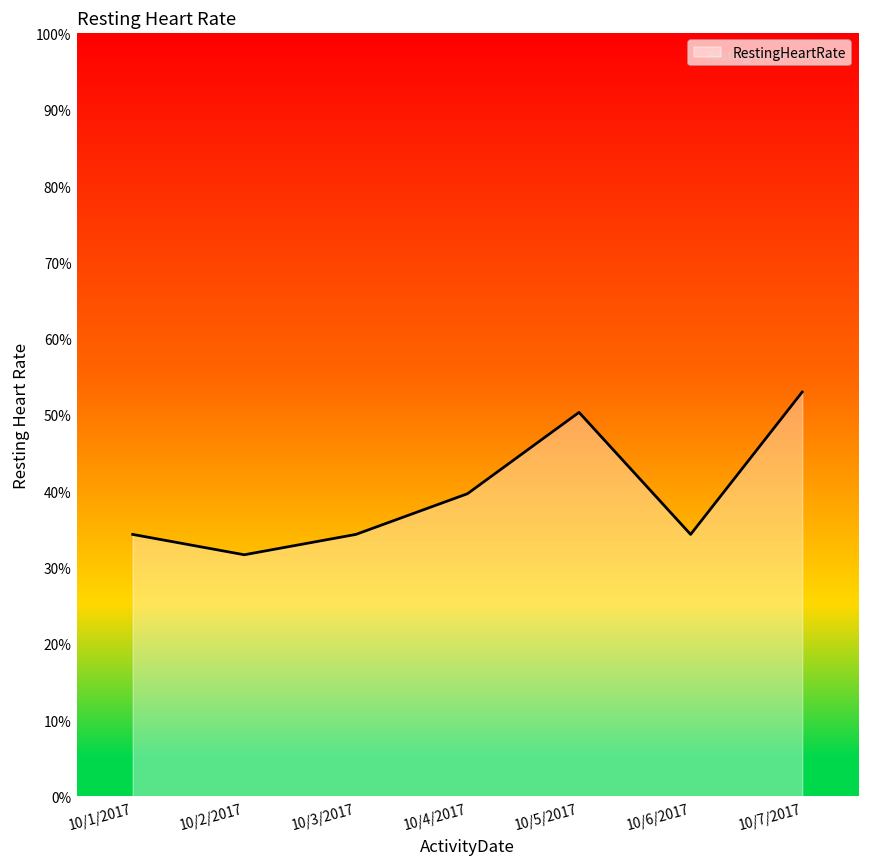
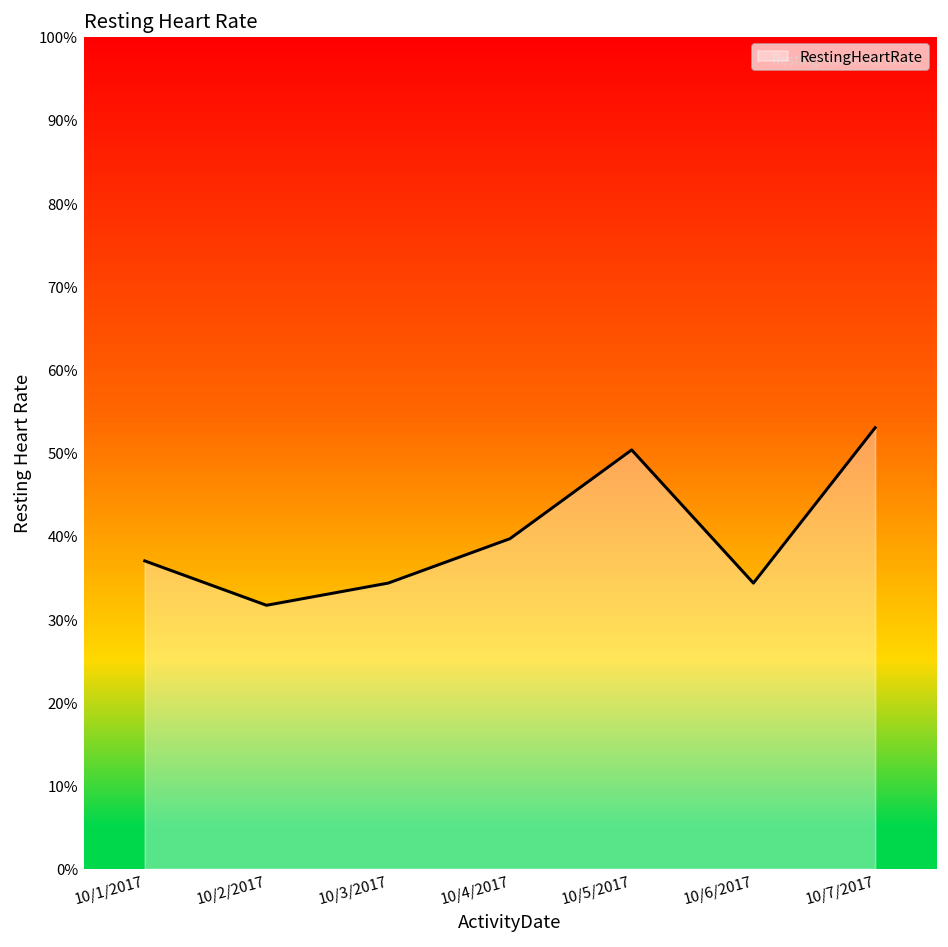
  {
-   "10/1/2017": "34%",
+   "10/1/2017": "37%",
    "10/2/2017": "32%",
    "10/3/2017": "34%",
    "10/4/2017": "40%",
    "10/5/2017": "50%",
    "10/6/2017": "34%",
    "10/7/2017": "53%"
  }
